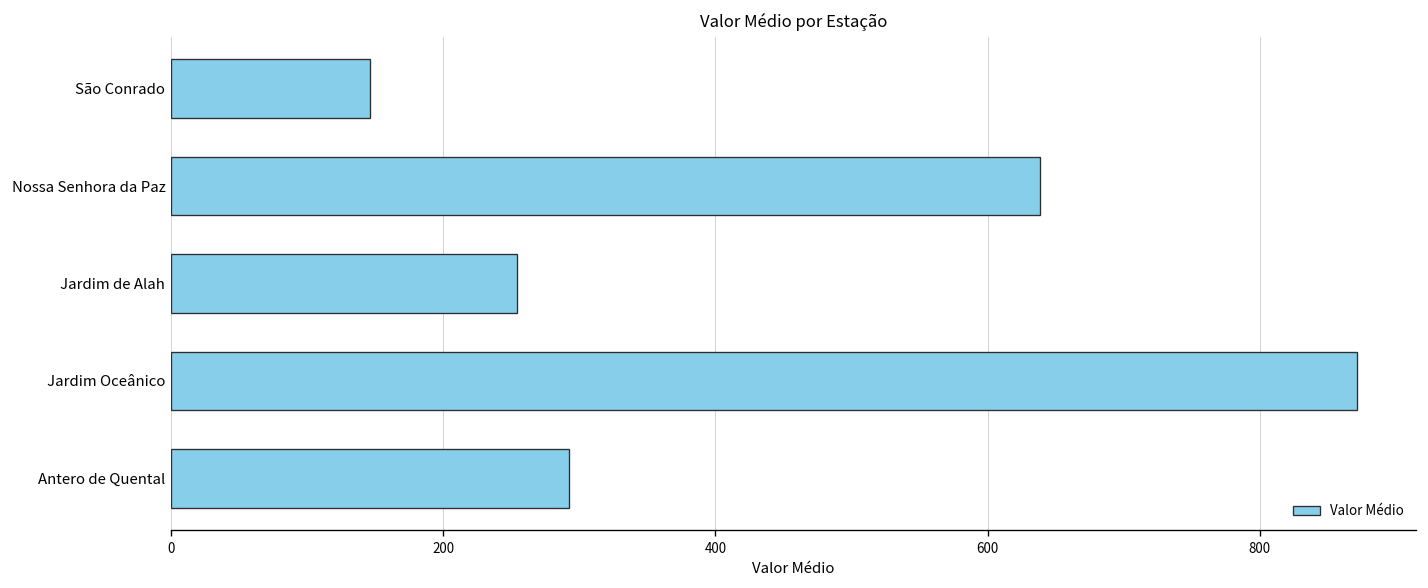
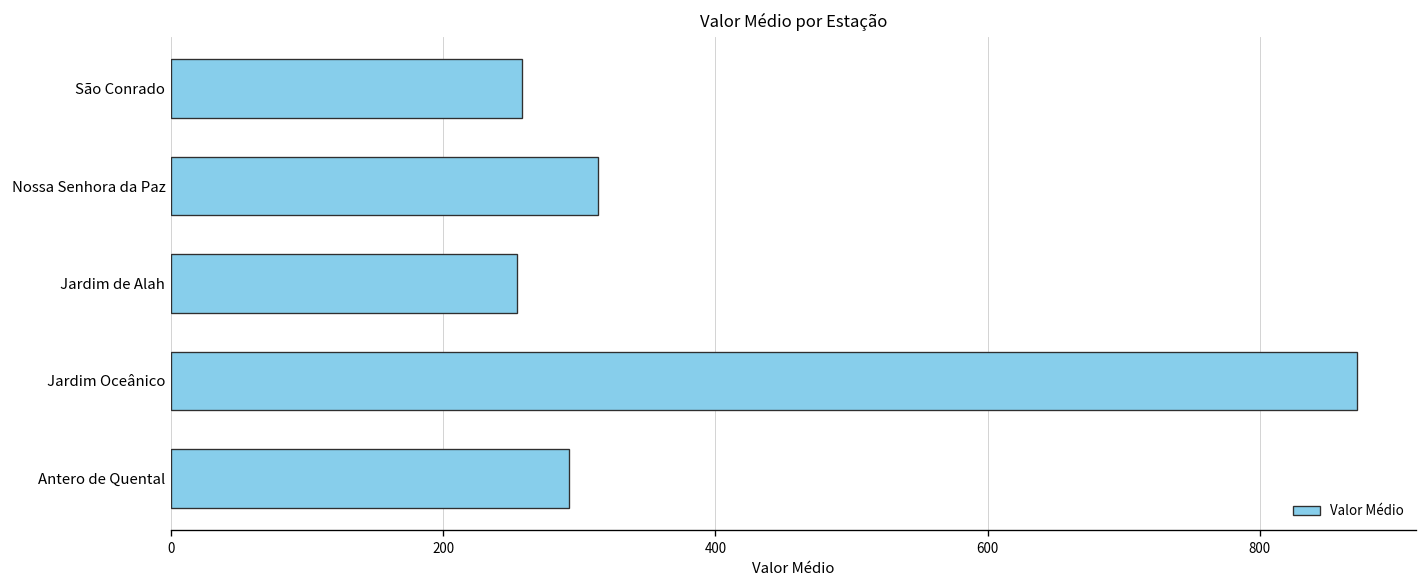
  {
-   "São Conrado": 146,
-   "Nossa Senhora da Paz": 639,
+   "São Conrado": 258,
+   "Nossa Senhora da Paz": 314,
    "Jardim de Alah": 254,
    "Jardim Oceânico": 871,
    "Antero de Quental": 292
  }
